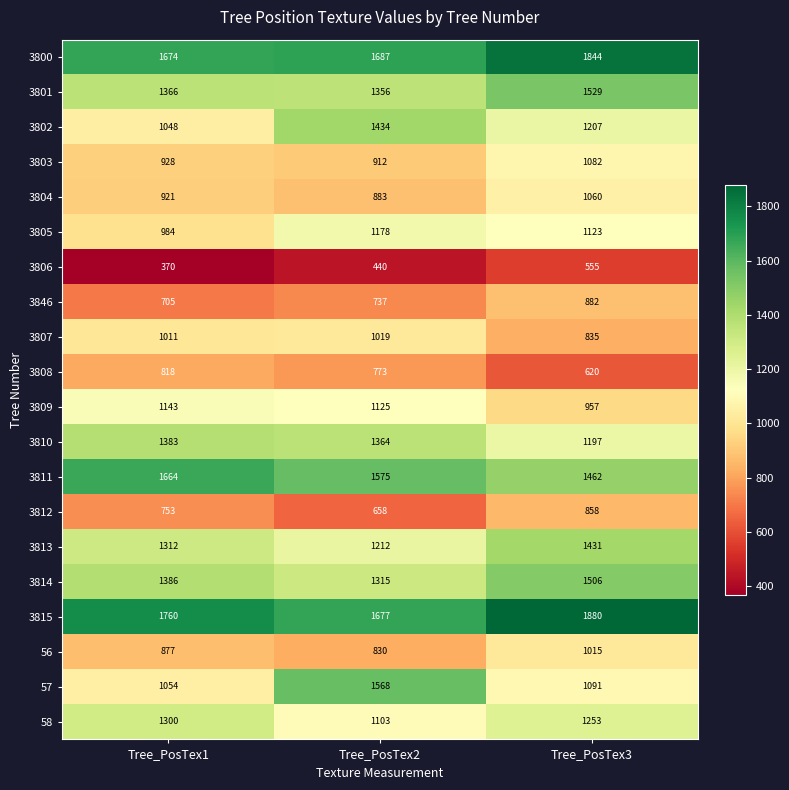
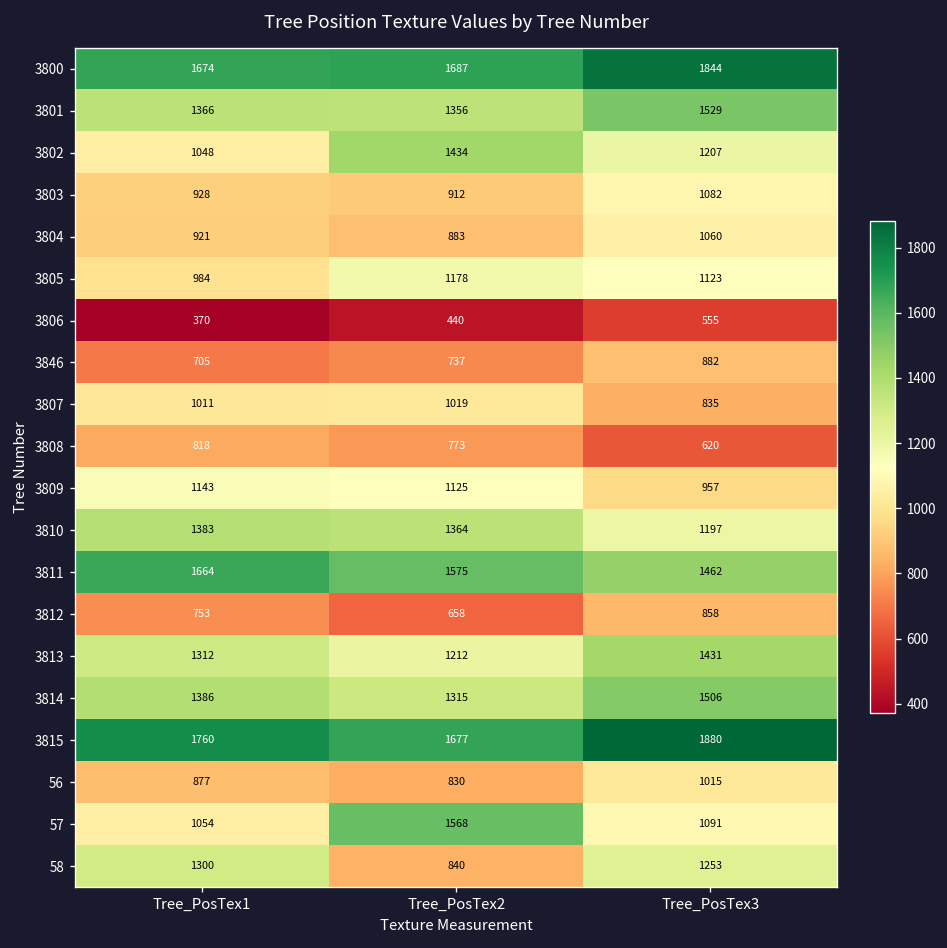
  {
    "3800": {
      "Tree_PosTex1": 1674,
      "Tree_PosTex2": 1687,
      "Tree_PosTex3": 1844
    },
    "3801": {
      "Tree_PosTex1": 1366,
      "Tree_PosTex2": 1356,
      "Tree_PosTex3": 1529
    },
    "3802": {
      "Tree_PosTex1": 1048,
      "Tree_PosTex2": 1434,
      "Tree_PosTex3": 1207
    },
    "3803": {
      "Tree_PosTex1": 928,
      "Tree_PosTex2": 912,
      "Tree_PosTex3": 1082
    },
    "3804": {
      "Tree_PosTex1": 921,
      "Tree_PosTex2": 883,
      "Tree_PosTex3": 1060
    },
    "3805": {
      "Tree_PosTex1": 984,
      "Tree_PosTex2": 1178,
      "Tree_PosTex3": 1123
    },
    "3806": {
      "Tree_PosTex1": 370,
      "Tree_PosTex2": 440,
      "Tree_PosTex3": 555
    },
    "3846": {
      "Tree_PosTex1": 705,
      "Tree_PosTex2": 737,
      "Tree_PosTex3": 882
    },
    "3807": {
      "Tree_PosTex1": 1011,
      "Tree_PosTex2": 1019,
      "Tree_PosTex3": 835
    },
    "3808": {
      "Tree_PosTex1": 818,
      "Tree_PosTex2": 773,
      "Tree_PosTex3": 620
    },
    "3809": {
      "Tree_PosTex1": 1143,
      "Tree_PosTex2": 1125,
      "Tree_PosTex3": 957
    },
    "3810": {
      "Tree_PosTex1": 1383,
      "Tree_PosTex2": 1364,
      "Tree_PosTex3": 1197
    },
    "3811": {
      "Tree_PosTex1": 1664,
      "Tree_PosTex2": 1575,
      "Tree_PosTex3": 1462
    },
    "3812": {
      "Tree_PosTex1": 753,
      "Tree_PosTex2": 658,
      "Tree_PosTex3": 858
    },
    "3813": {
      "Tree_PosTex1": 1312,
      "Tree_PosTex2": 1212,
      "Tree_PosTex3": 1431
    },
    "3814": {
      "Tree_PosTex1": 1386,
      "Tree_PosTex2": 1315,
      "Tree_PosTex3": 1506
    },
    "3815": {
      "Tree_PosTex1": 1760,
      "Tree_PosTex2": 1677,
      "Tree_PosTex3": 1880
    },
    "56": {
      "Tree_PosTex1": 877,
      "Tree_PosTex2": 830,
      "Tree_PosTex3": 1015
    },
    "57": {
      "Tree_PosTex1": 1054,
      "Tree_PosTex2": 1568,
      "Tree_PosTex3": 1091
    },
    "58": {
      "Tree_PosTex1": 1300,
-     "Tree_PosTex2": 1103,
+     "Tree_PosTex2": 840,
      "Tree_PosTex3": 1253
    }
  }
